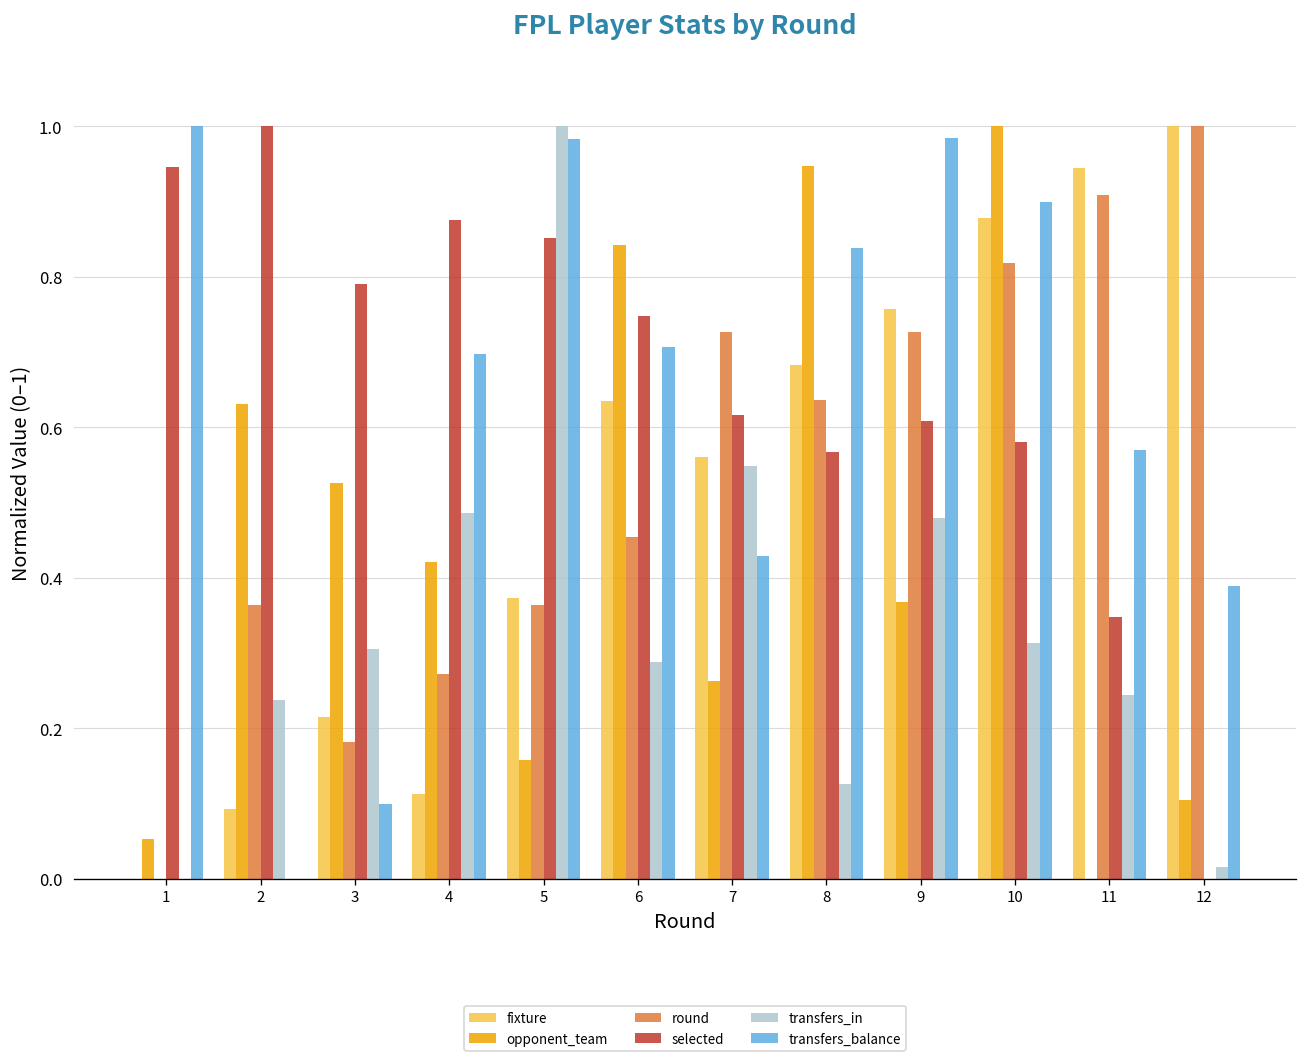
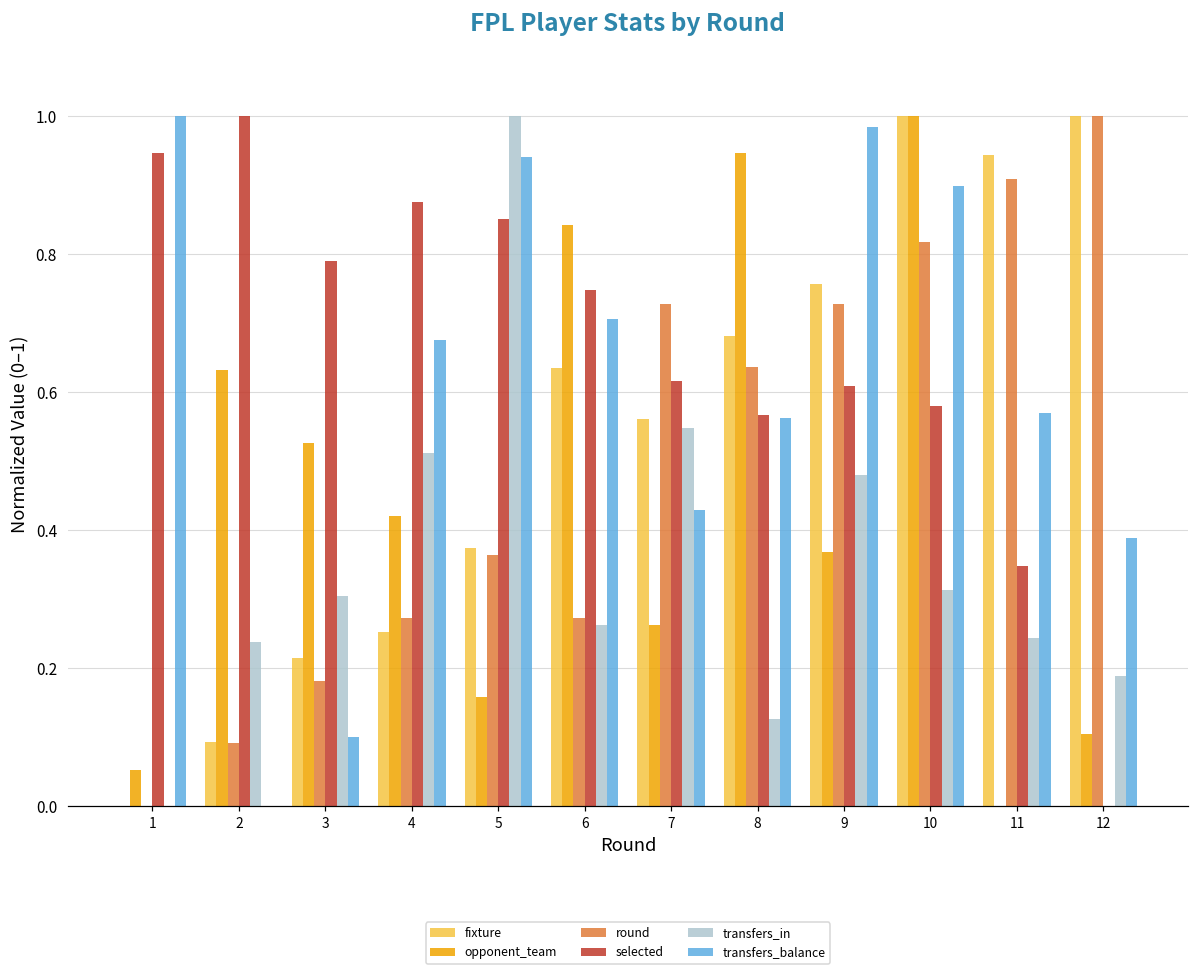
  {
    "fixture": {
      "1": 0.00,
      "2": 0.09,
      "3": 0.21,
-     "4": 0.11,
+     "4": 0.25,
      "5": 0.37,
      "6": 0.64,
      "7": 0.56,
      "8": 0.68,
      "9": 0.76,
-     "10": 0.88,
+     "10": 1.00,
      "11": 0.94,
      "12": 1.00
    },
    "opponent_team": {
      "1": 0.05,
      "2": 0.63,
      "3": 0.53,
      "4": 0.42,
      "5": 0.16,
      "6": 0.84,
      "7": 0.26,
      "8": 0.95,
      "9": 0.37,
      "10": 1.00,
      "11": 0.00,
      "12": 0.11
    },
    "round": {
      "1": 0.00,
-     "2": 0.36,
+     "2": 0.09,
      "3": 0.18,
      "4": 0.27,
      "5": 0.36,
-     "6": 0.45,
+     "6": 0.27,
      "7": 0.73,
      "8": 0.64,
      "9": 0.73,
      "10": 0.82,
      "11": 0.91,
      "12": 1.00
    },
    "selected": {
      "1": 0.95,
      "2": 1.00,
      "3": 0.79,
      "4": 0.88,
      "5": 0.85,
      "6": 0.75,
      "7": 0.62,
      "8": 0.57,
      "9": 0.61,
      "10": 0.58,
      "11": 0.35,
      "12": 0.00
    },
    "transfers_in": {
      "1": 0.00,
      "2": 0.24,
      "3": 0.31,
-     "4": 0.49,
+     "4": 0.51,
      "5": 1.00,
-     "6": 0.29,
+     "6": 0.26,
      "7": 0.55,
      "8": 0.13,
      "9": 0.48,
      "10": 0.31,
      "11": 0.24,
-     "12": 0.02
+     "12": 0.19
    },
    "transfers_balance": {
      "1": 1.00,
      "2": 0.00,
      "3": 0.10,
-     "4": 0.70,
-     "5": 0.98,
+     "4": 0.68,
+     "5": 0.94,
      "6": 0.71,
      "7": 0.43,
-     "8": 0.84,
+     "8": 0.56,
      "9": 0.99,
      "10": 0.90,
      "11": 0.57,
      "12": 0.39
    }
  }
